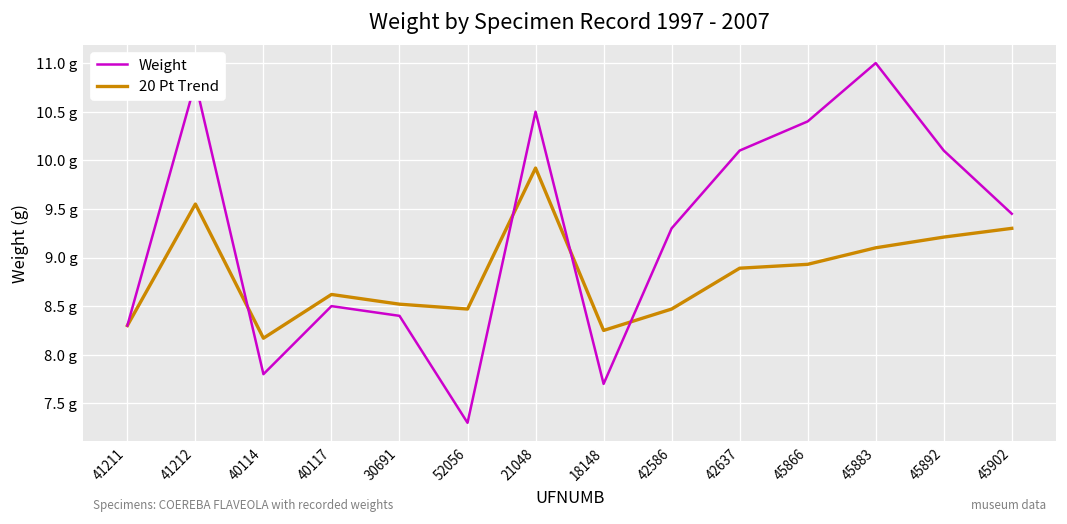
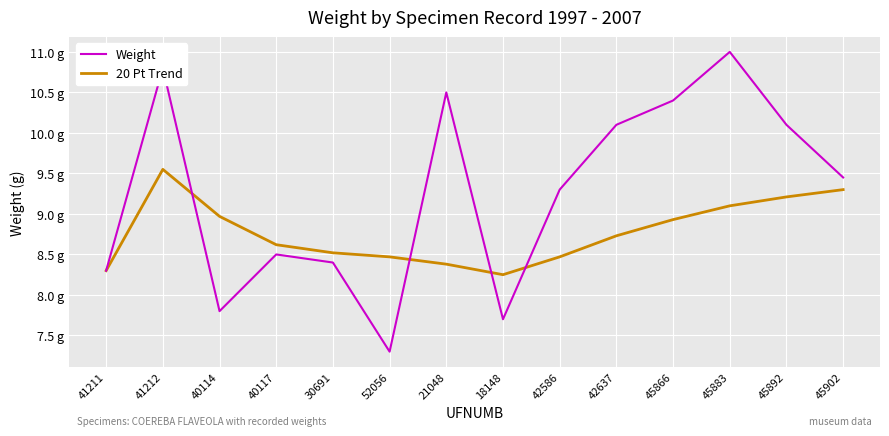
  {
    "Weight": {
      "40114": "7.8 g",
      "40117": "8.5 g",
      "30691": "8.4 g",
      "52056": "7.3 g",
      "21048": "10.5 g",
      "18148": "7.7 g",
      "42586": "9.3 g",
      "42637": "10.1 g",
      "45866": "10.4 g",
      "45883": "11.0 g",
      "45892": "10.1 g",
      "45902": "9.5 g"
    },
    "20 Pt Trend": {
      "41212": "9.6 g",
-     "40114": "8.2 g",
+     "40114": "9.0 g",
      "40117": "8.6 g",
      "30691": "8.5 g",
      "52056": "8.5 g",
-     "21048": "9.9 g",
+     "21048": "8.4 g",
      "18148": "8.3 g",
      "42586": "8.5 g",
-     "42637": "8.9 g",
+     "42637": "8.7 g",
      "45866": "8.9 g",
      "45883": "9.1 g",
      "45892": "9.2 g",
      "45902": "9.3 g"
    }
  }
